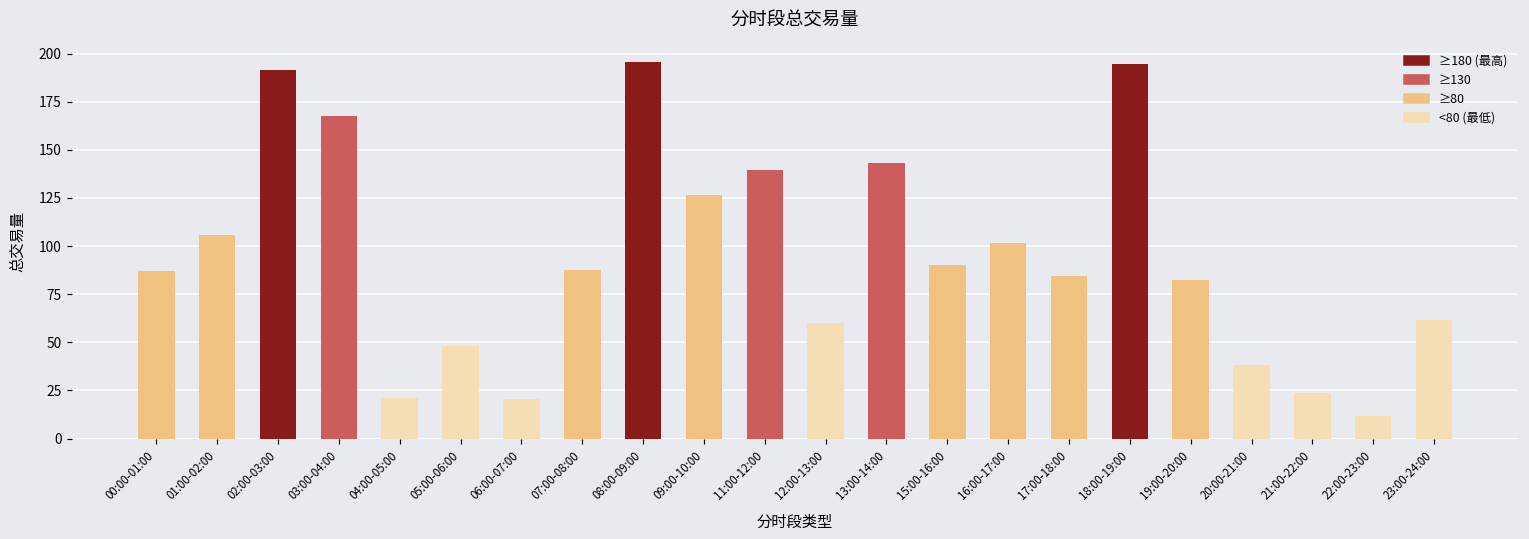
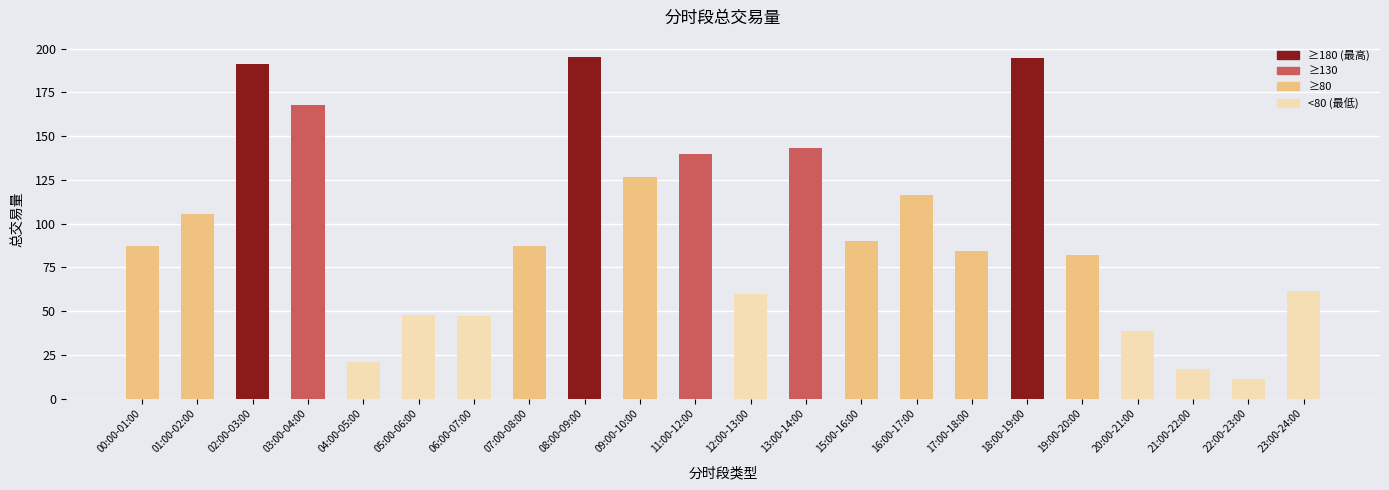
  {
    "00:00-01:00": 87,
    "01:00-02:00": 106,
    "02:00-03:00": 191,
    "03:00-04:00": 168,
    "04:00-05:00": 21,
    "05:00-06:00": 48,
-   "06:00-07:00": 21,
+   "06:00-07:00": 47,
    "07:00-08:00": 88,
    "08:00-09:00": 195,
    "09:00-10:00": 127,
    "11:00-12:00": 140,
    "12:00-13:00": 60,
    "13:00-14:00": 143,
    "15:00-16:00": 90,
-   "16:00-17:00": 102,
+   "16:00-17:00": 117,
    "17:00-18:00": 84,
    "18:00-19:00": 194,
    "19:00-20:00": 82,
    "20:00-21:00": 38,
-   "21:00-22:00": 24,
+   "21:00-22:00": 17,
    "22:00-23:00": 12,
    "23:00-24:00": 62
  }
